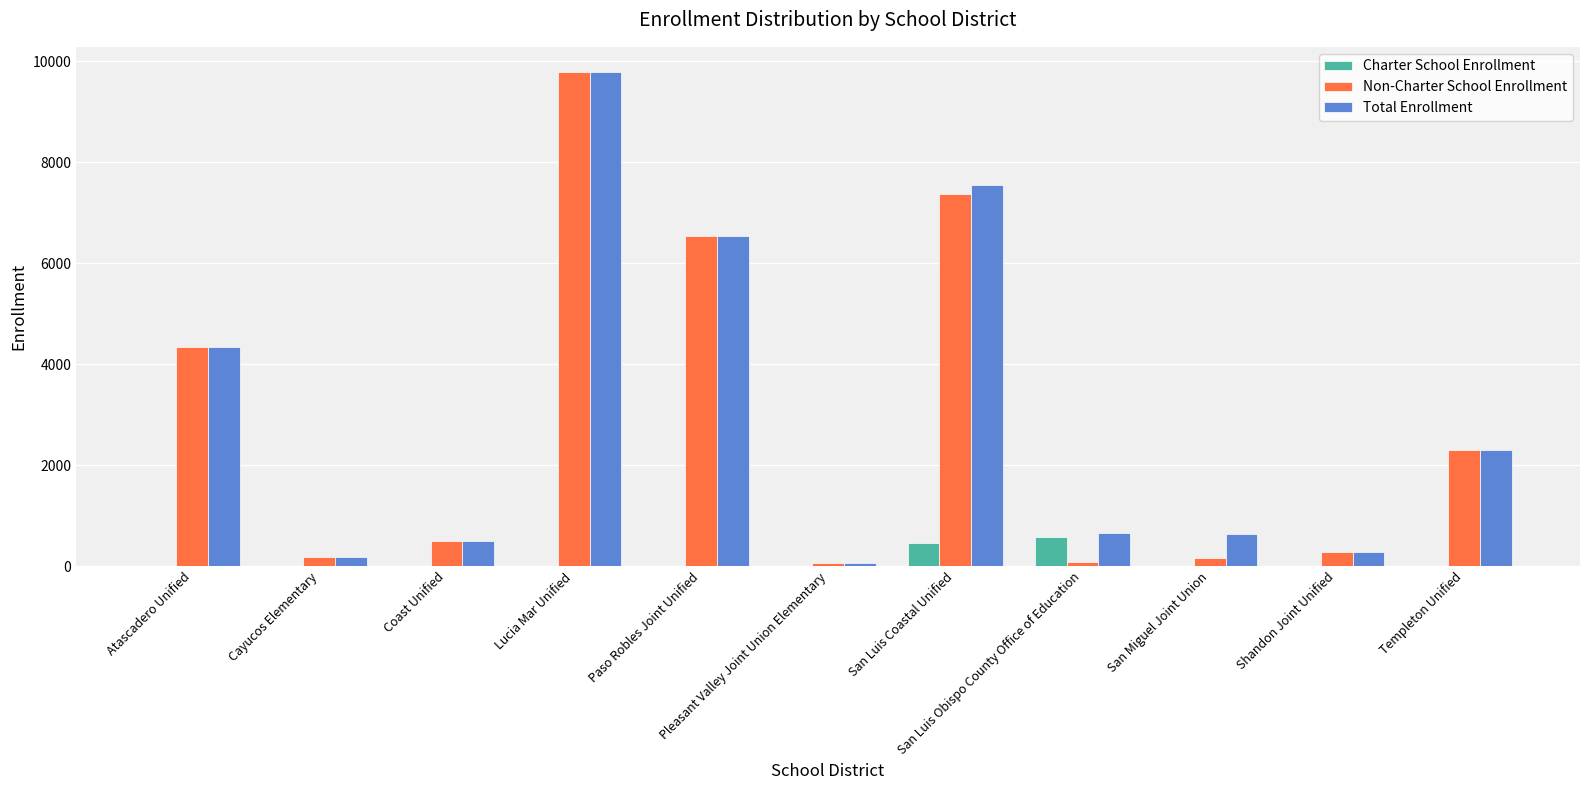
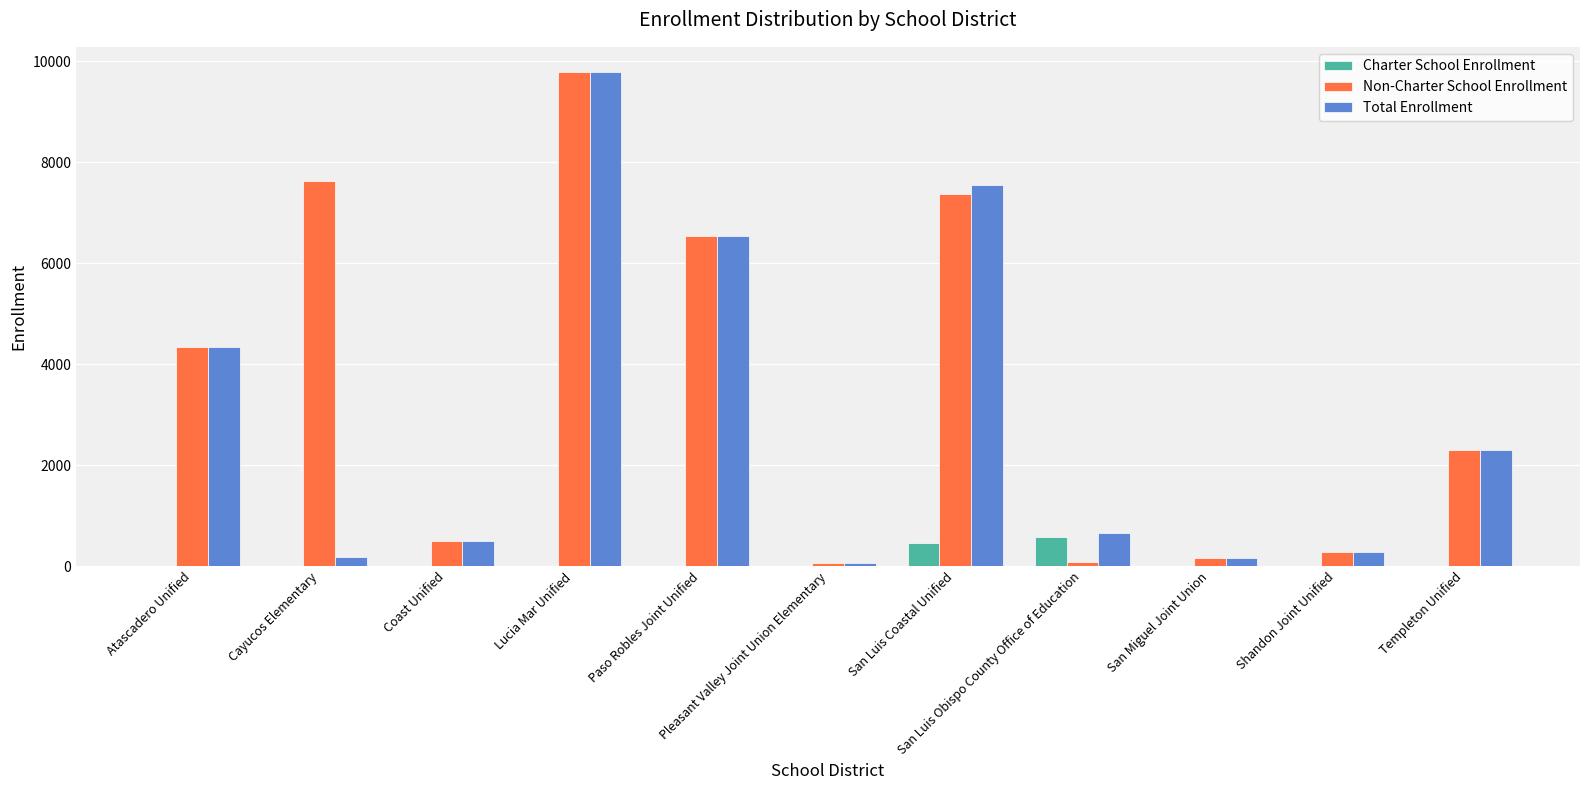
  {
    "Charter School Enrollment": {
      "Atascadero Unified": 0,
      "Cayucos Elementary": 0,
      "Coast Unified": 0,
      "Lucia Mar Unified": 0,
      "Paso Robles Joint Unified": 0,
      "Pleasant Valley Joint Union Elementary": 0,
      "San Luis Coastal Unified": 400,
      "San Luis Obispo County Office of Education": 600,
      "San Miguel Joint Union": 0,
      "Shandon Joint Unified": 0,
      "Templeton Unified": 0
    },
    "Non-Charter School Enrollment": {
      "Atascadero Unified": 4300,
-     "Cayucos Elementary": 200,
+     "Cayucos Elementary": 7600,
      "Coast Unified": 500,
      "Lucia Mar Unified": 9800,
      "Paso Robles Joint Unified": 6500,
      "Pleasant Valley Joint Union Elementary": 100,
      "San Luis Coastal Unified": 7400,
      "San Luis Obispo County Office of Education": 100,
      "San Miguel Joint Union": 200,
      "Shandon Joint Unified": 300,
      "Templeton Unified": 2300
    },
    "Total Enrollment": {
      "Atascadero Unified": 4300,
      "Cayucos Elementary": 200,
      "Coast Unified": 500,
      "Lucia Mar Unified": 9800,
      "Paso Robles Joint Unified": 6500,
      "Pleasant Valley Joint Union Elementary": 100,
      "San Luis Coastal Unified": 7500,
      "San Luis Obispo County Office of Education": 700,
-     "San Miguel Joint Union": 600,
+     "San Miguel Joint Union": 200,
      "Shandon Joint Unified": 300,
      "Templeton Unified": 2300
    }
  }
